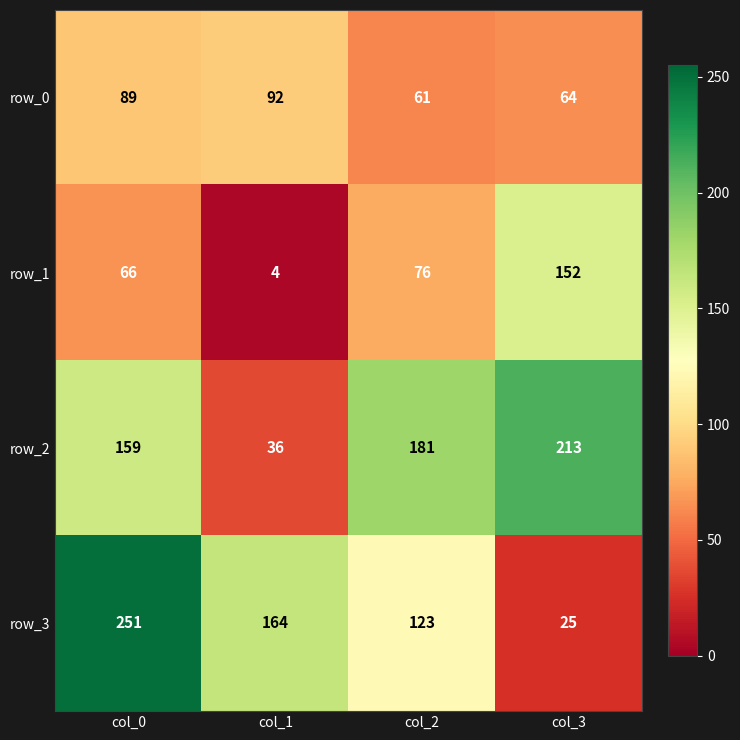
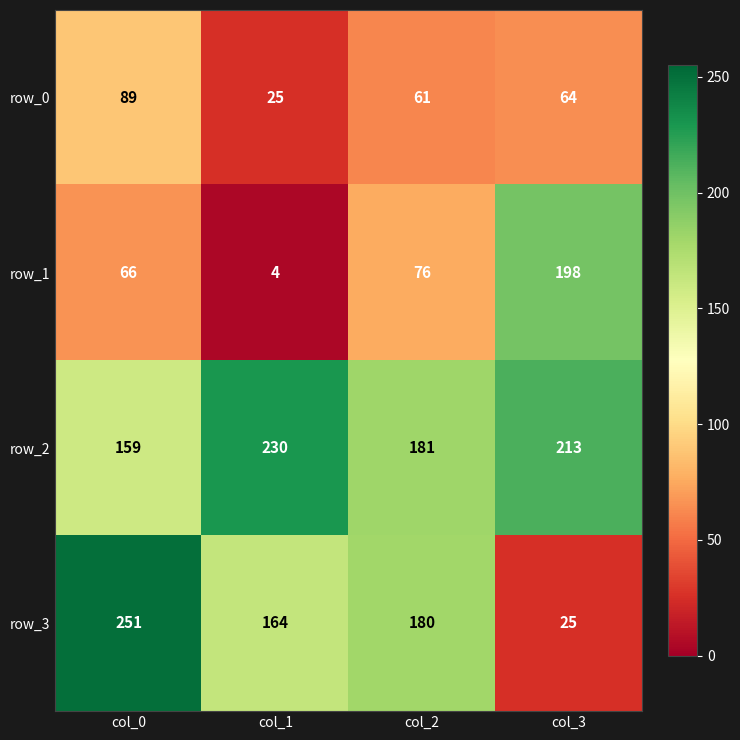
  {
    "row_0": {
      "col_0": 89,
-     "col_1": 92,
+     "col_1": 25,
      "col_2": 61,
      "col_3": 64
    },
    "row_1": {
      "col_0": 66,
      "col_1": 4,
      "col_2": 76,
-     "col_3": 152
+     "col_3": 198
    },
    "row_2": {
      "col_0": 159,
-     "col_1": 36,
+     "col_1": 230,
      "col_2": 181,
      "col_3": 213
    },
    "row_3": {
      "col_0": 251,
      "col_1": 164,
-     "col_2": 123,
+     "col_2": 180,
      "col_3": 25
    }
  }
